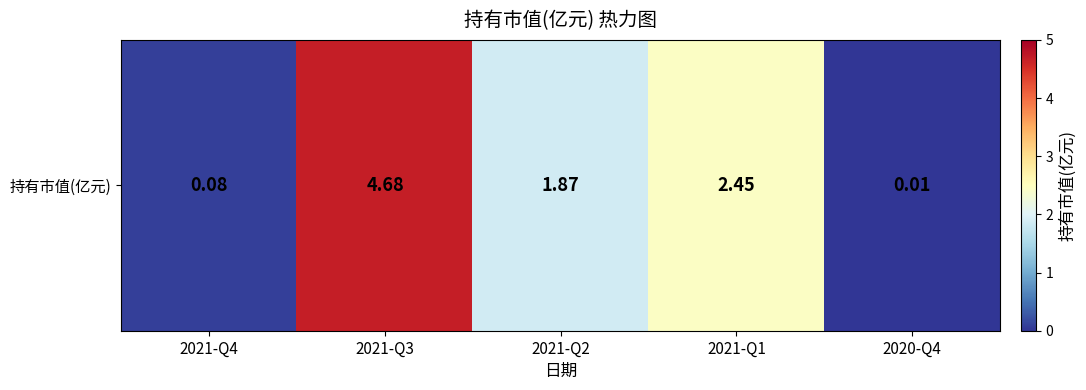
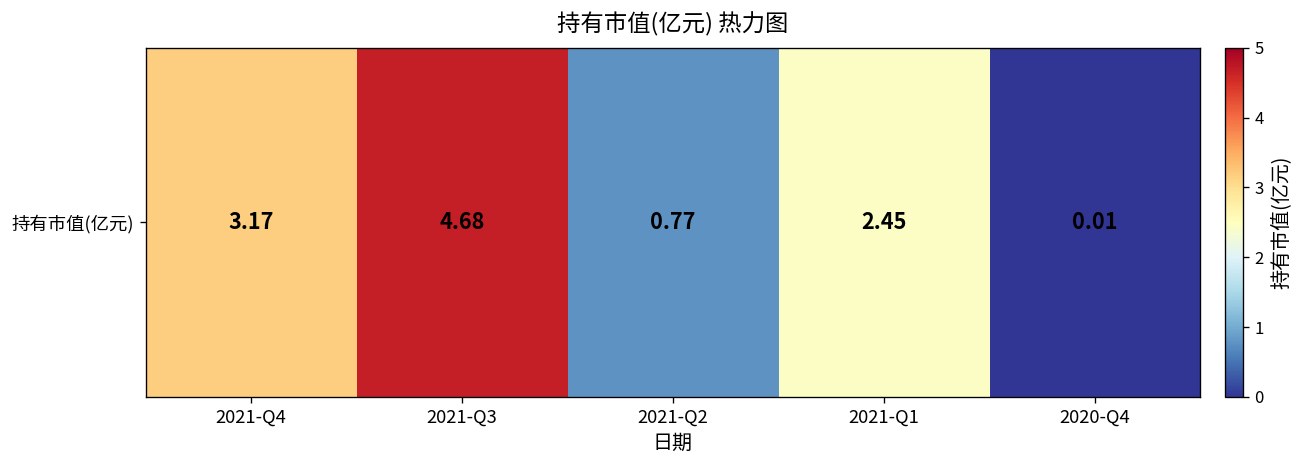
  {
    "持有市值(亿元)": {
-     "2021-Q4": 0.08,
+     "2021-Q4": 3.17,
      "2021-Q3": 4.68,
-     "2021-Q2": 1.87,
+     "2021-Q2": 0.77,
      "2021-Q1": 2.45,
      "2020-Q4": 0.01
    }
  }
